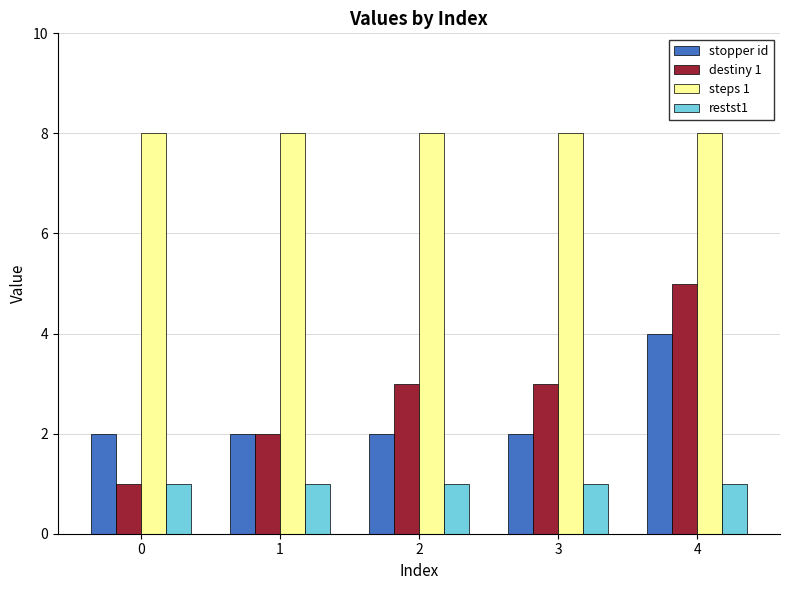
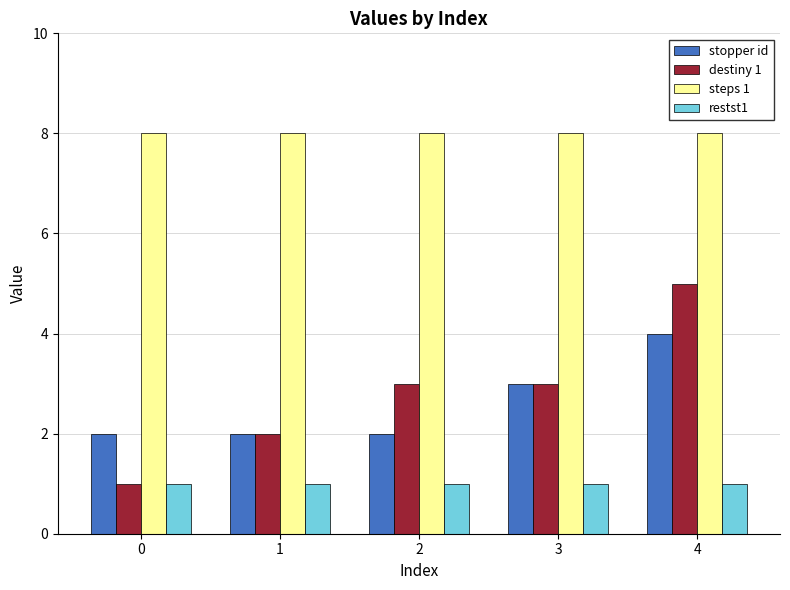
  {
    "stopper id": {
      "0": 2,
      "1": 2,
      "2": 2,
-     "3": 2,
+     "3": 3,
      "4": 4
    },
    "destiny 1": {
      "0": 1,
      "1": 2,
      "2": 3,
      "3": 3,
      "4": 5
    },
    "steps 1": {
      "0": 8,
      "1": 8,
      "2": 8,
      "3": 8,
      "4": 8
    },
    "restst1": {
      "0": 1,
      "1": 1,
      "2": 1,
      "3": 1,
      "4": 1
    }
  }
